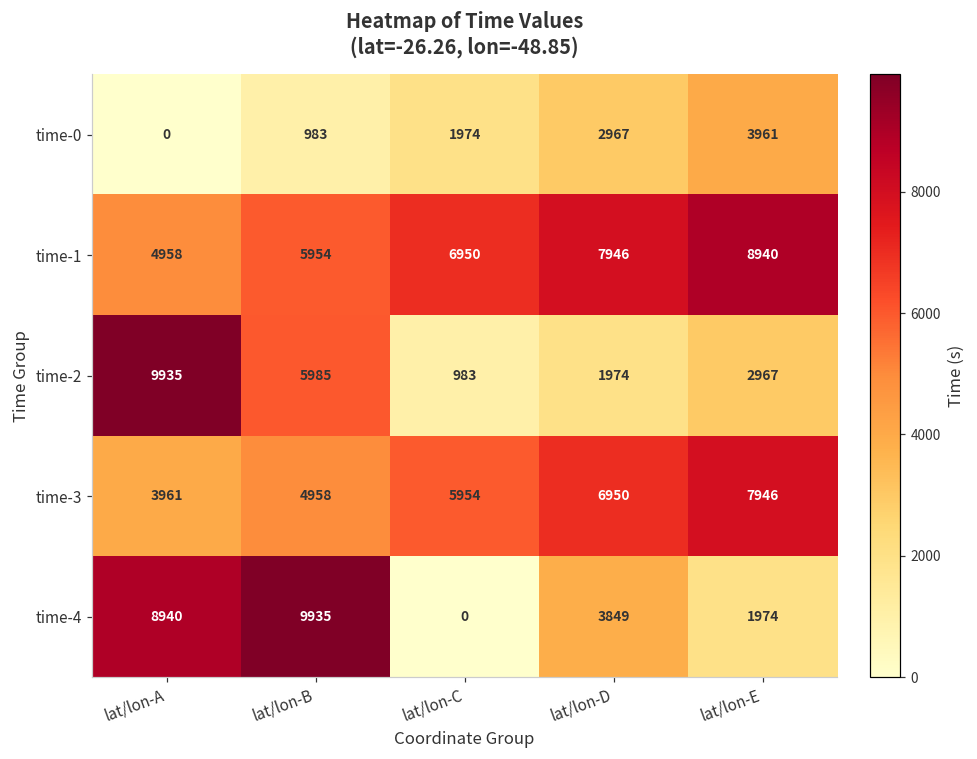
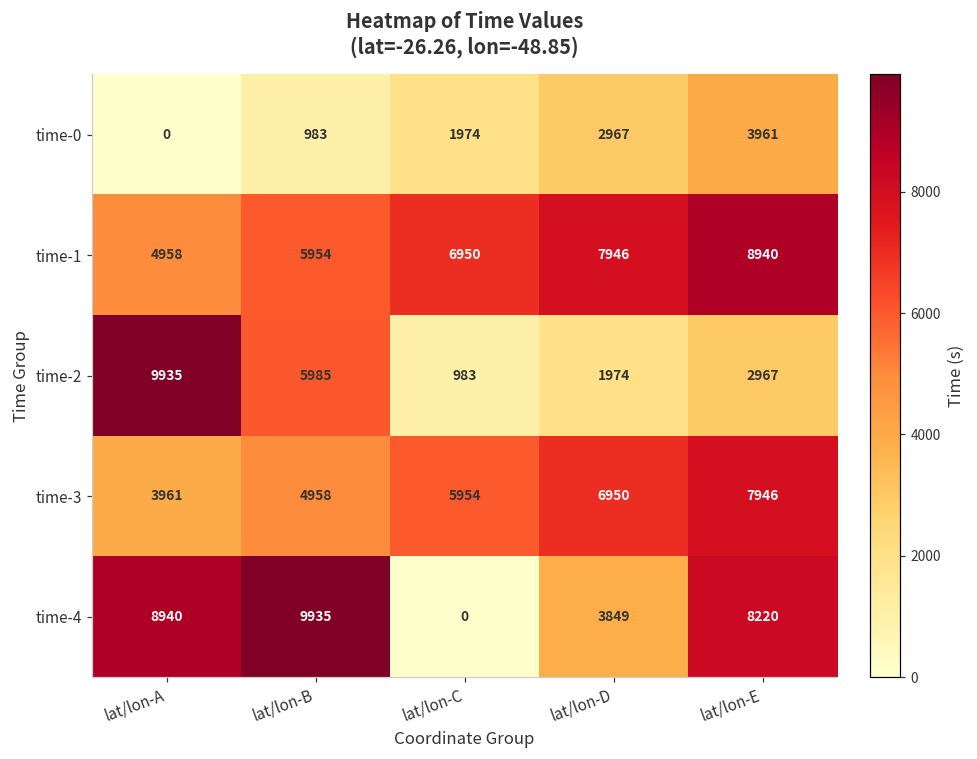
  {
    "time-0": {
      "lat/lon-A": 0,
      "lat/lon-B": 983,
      "lat/lon-C": 1974,
      "lat/lon-D": 2967,
      "lat/lon-E": 3961
    },
    "time-1": {
      "lat/lon-A": 4958,
      "lat/lon-B": 5954,
      "lat/lon-C": 6950,
      "lat/lon-D": 7946,
      "lat/lon-E": 8940
    },
    "time-2": {
      "lat/lon-A": 9935,
      "lat/lon-B": 5985,
      "lat/lon-C": 983,
      "lat/lon-D": 1974,
      "lat/lon-E": 2967
    },
    "time-3": {
      "lat/lon-A": 3961,
      "lat/lon-B": 4958,
      "lat/lon-C": 5954,
      "lat/lon-D": 6950,
      "lat/lon-E": 7946
    },
    "time-4": {
      "lat/lon-A": 8940,
      "lat/lon-B": 9935,
      "lat/lon-C": 0,
      "lat/lon-D": 3849,
-     "lat/lon-E": 1974
+     "lat/lon-E": 8220
    }
  }
